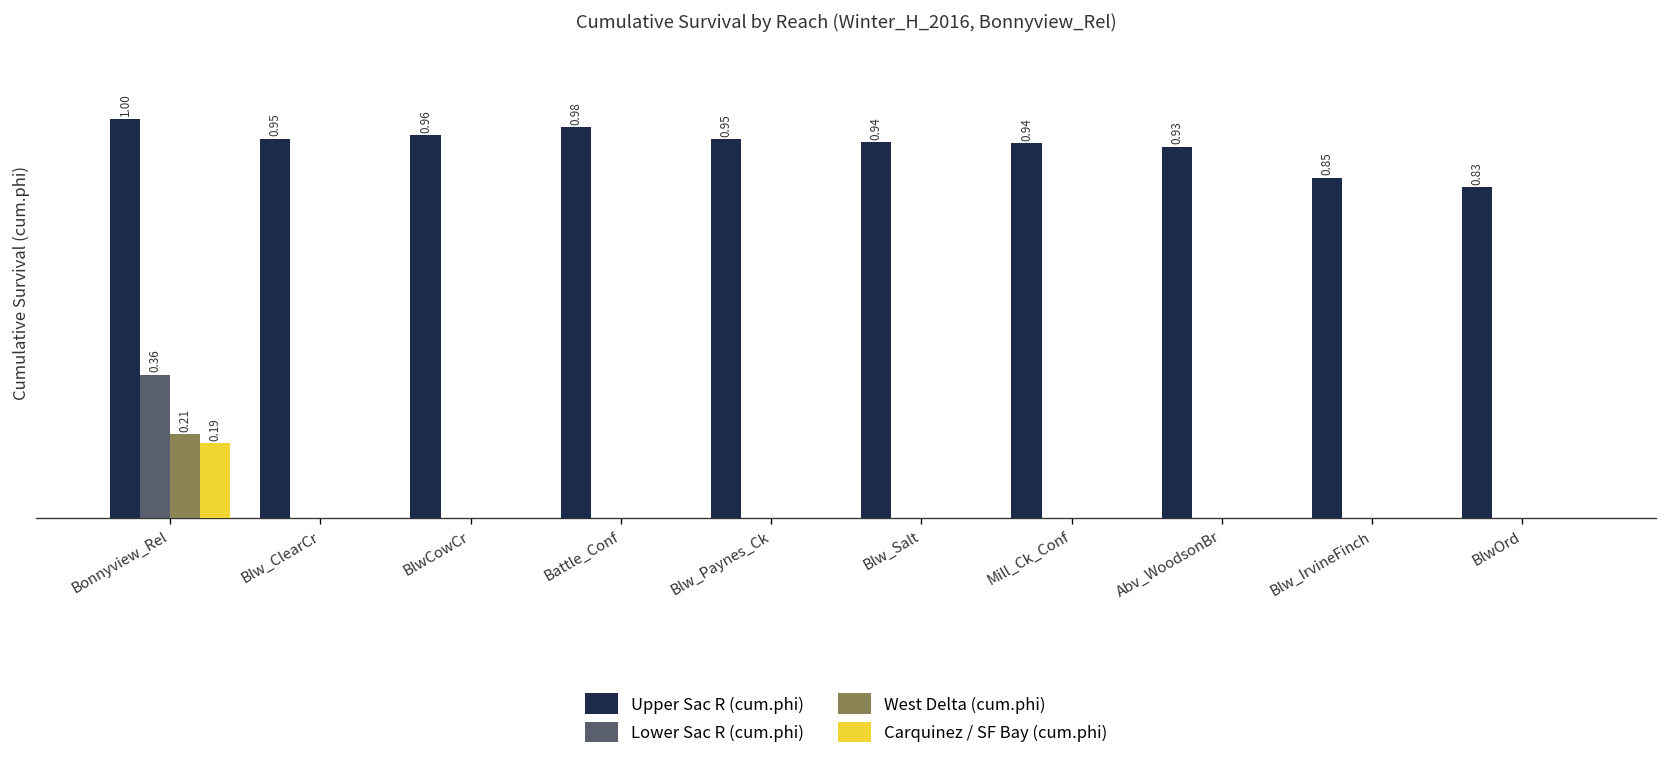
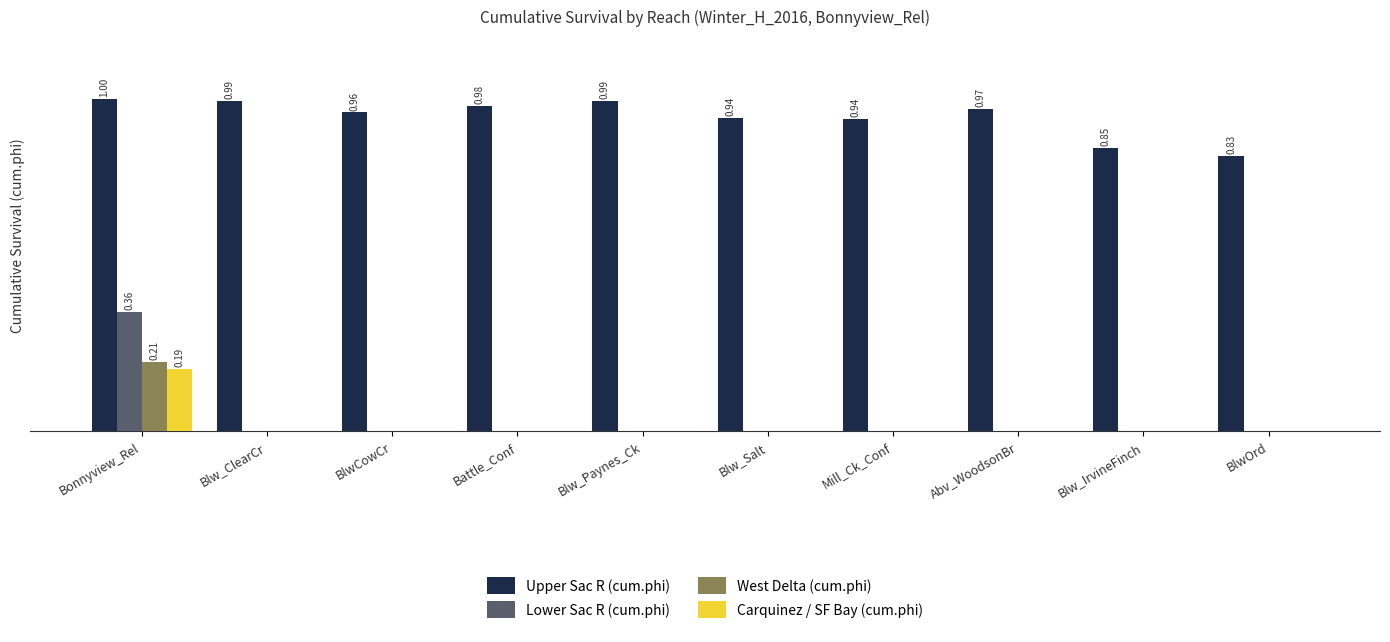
  {
    "Upper Sac R (cum.phi)": {
      "Bonnyview_Rel": 1.00,
-     "Blw_ClearCr": 0.95,
+     "Blw_ClearCr": 0.99,
      "BlwCowCr": 0.96,
      "Battle_Conf": 0.98,
-     "Blw_Paynes_Ck": 0.95,
+     "Blw_Paynes_Ck": 0.99,
      "Blw_Salt": 0.94,
      "Mill_Ck_Conf": 0.94,
-     "Abv_WoodsonBr": 0.93,
+     "Abv_WoodsonBr": 0.97,
      "Blw_IrvineFinch": 0.85,
      "BlwOrd": 0.83
    },
    "Lower Sac R (cum.phi)": {
      "Bonnyview_Rel": 0.36
    },
    "West Delta (cum.phi)": {
      "Bonnyview_Rel": 0.21
    },
    "Carquinez / SF Bay (cum.phi)": {
      "Bonnyview_Rel": 0.19
    }
  }
